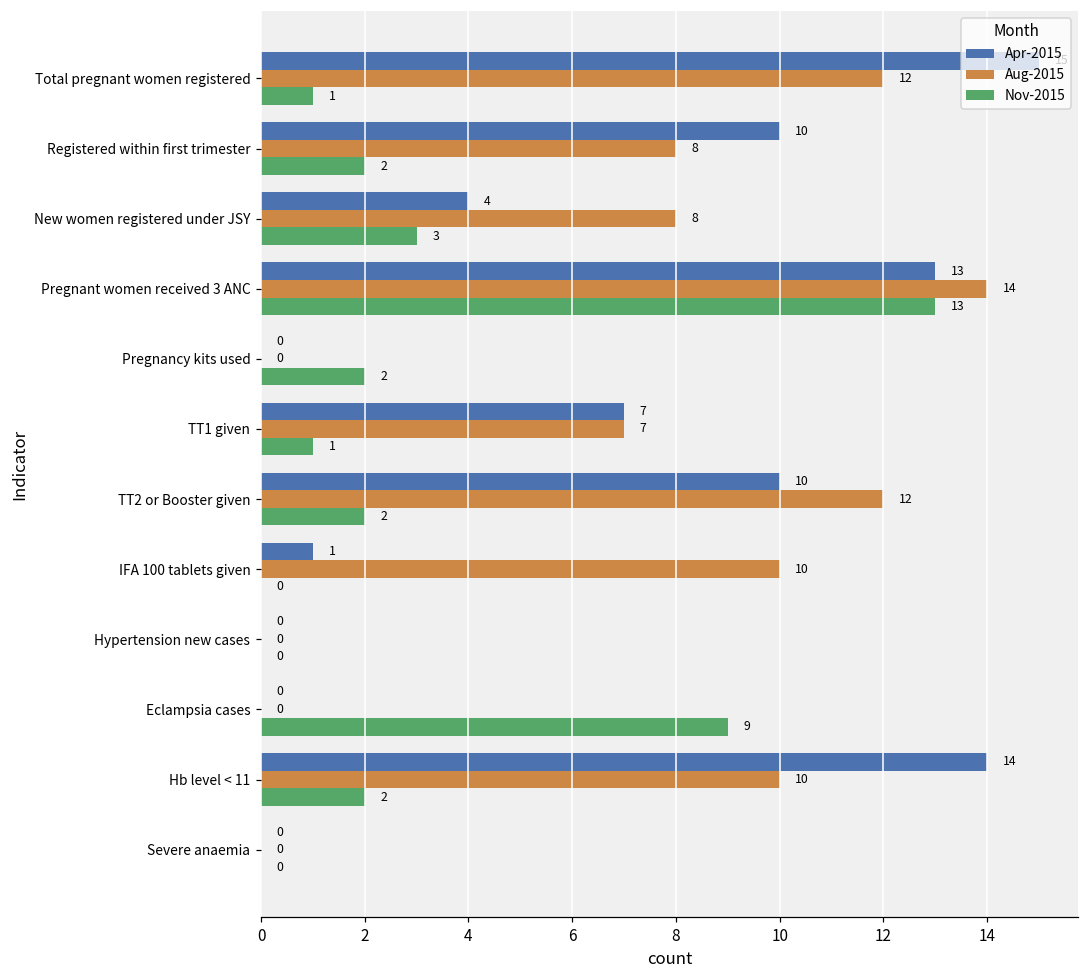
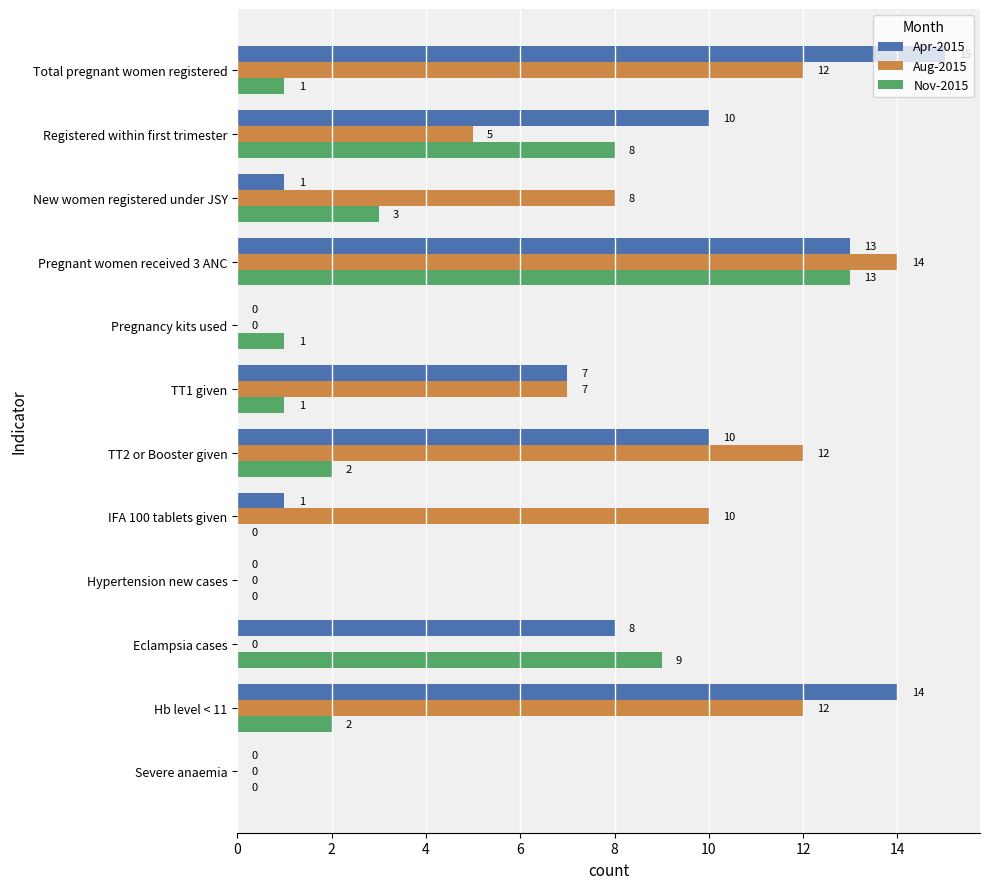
  {
    "Apr-2015": {
      "Registered within first trimester": 10,
-     "New women registered under JSY": 4,
+     "New women registered under JSY": 1,
      "Pregnant women received 3 ANC": 13,
      "Pregnancy kits used": 0,
      "TT1 given": 7,
      "TT2 or Booster given": 10,
      "IFA 100 tablets given": 1,
      "Hypertension new cases": 0,
-     "Eclampsia cases": 0,
+     "Eclampsia cases": 8,
      "Hb level < 11": 14,
      "Severe anaemia": 0
    },
    "Aug-2015": {
      "Total pregnant women registered": 12,
-     "Registered within first trimester": 8,
+     "Registered within first trimester": 5,
      "New women registered under JSY": 8,
      "Pregnant women received 3 ANC": 14,
      "Pregnancy kits used": 0,
      "TT1 given": 7,
      "TT2 or Booster given": 12,
      "IFA 100 tablets given": 10,
      "Hypertension new cases": 0,
      "Eclampsia cases": 0,
-     "Hb level < 11": 10,
+     "Hb level < 11": 12,
      "Severe anaemia": 0
    },
    "Nov-2015": {
      "Total pregnant women registered": 1,
-     "Registered within first trimester": 2,
+     "Registered within first trimester": 8,
      "New women registered under JSY": 3,
      "Pregnant women received 3 ANC": 13,
-     "Pregnancy kits used": 2,
+     "Pregnancy kits used": 1,
      "TT1 given": 1,
      "TT2 or Booster given": 2,
      "IFA 100 tablets given": 0,
      "Hypertension new cases": 0,
      "Eclampsia cases": 9,
      "Hb level < 11": 2,
      "Severe anaemia": 0
    }
  }
